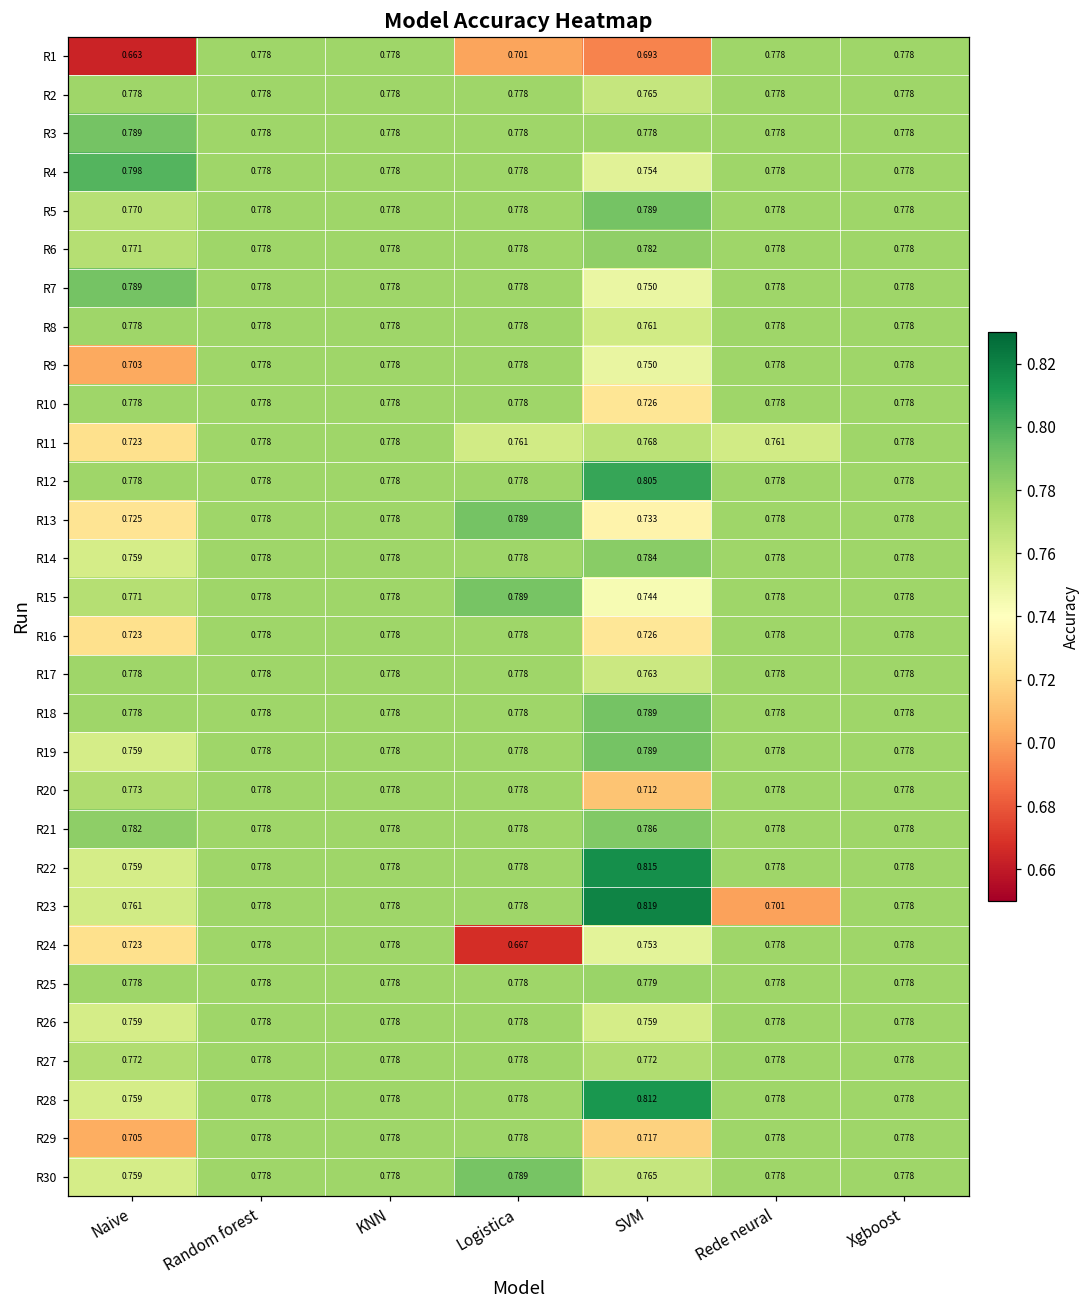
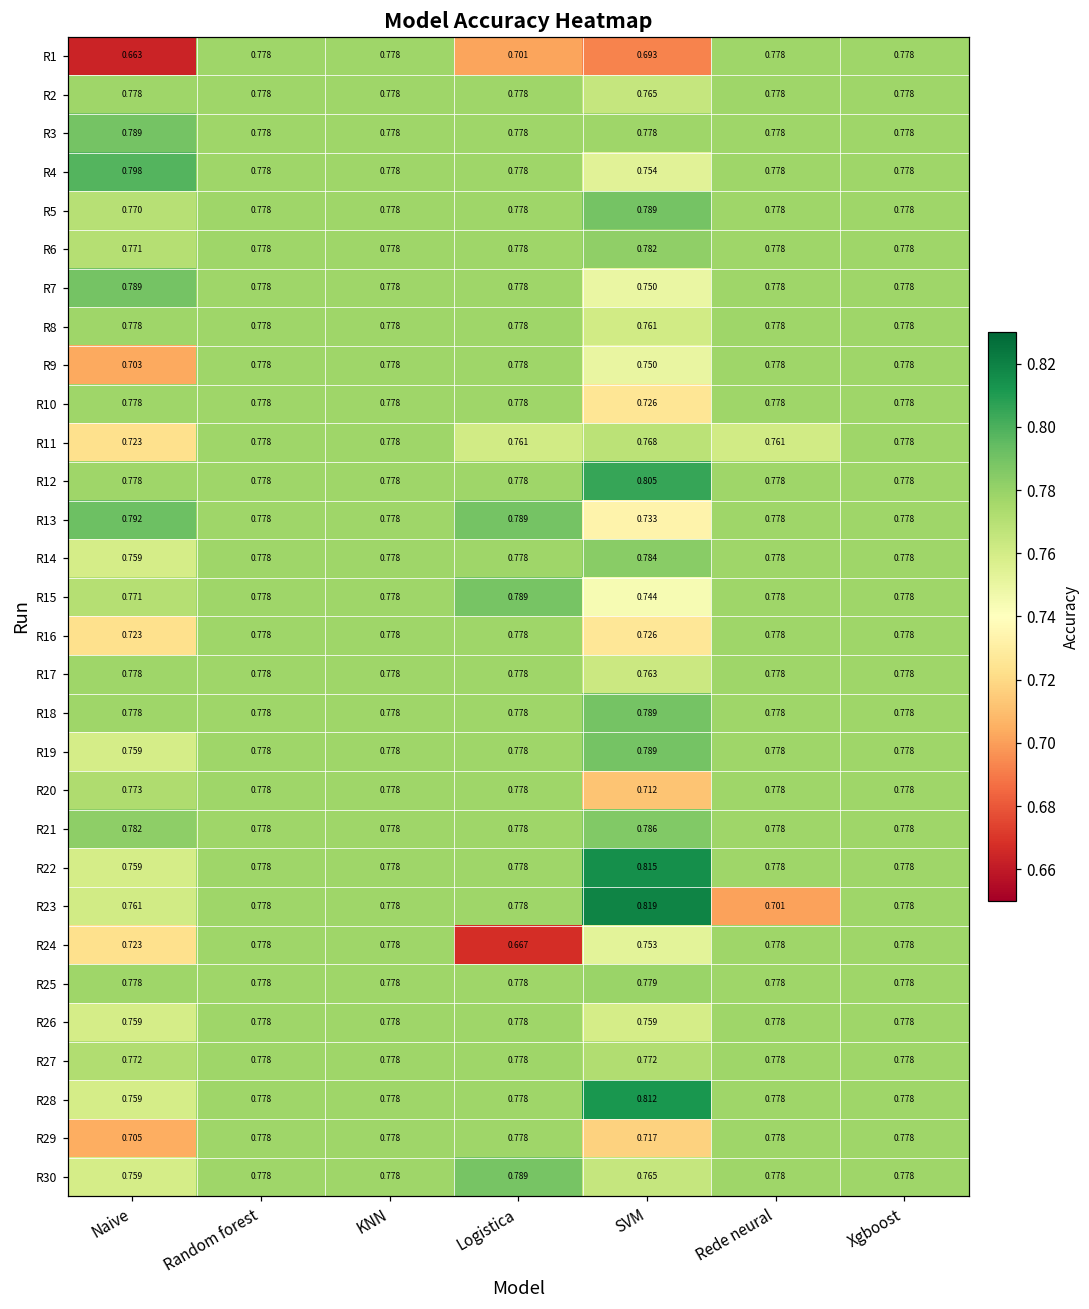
  {
    "R13": {
-     "Naive": 0.725,
+     "Naive": 0.792,
      "Random forest": 0.778,
      "KNN": 0.778,
      "Logistica": 0.789,
      "SVM": 0.733,
      "Rede neural": 0.778,
      "Xgboost": 0.778
    }
  }
